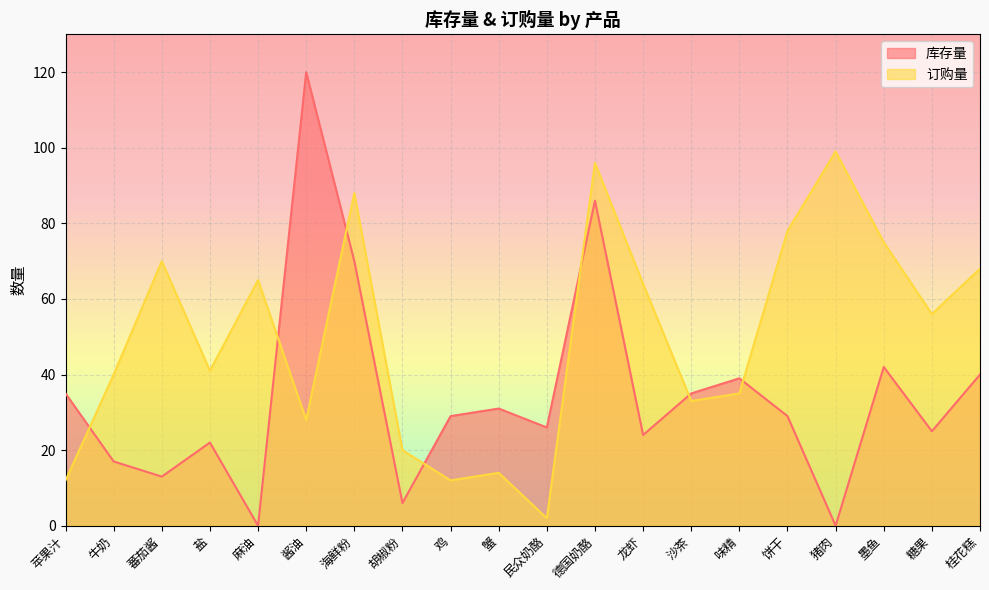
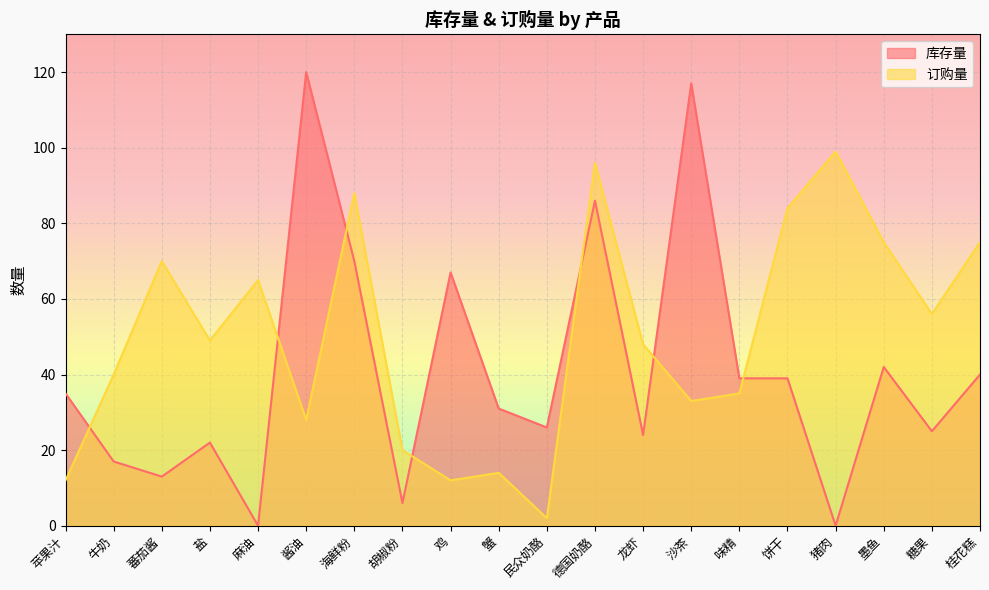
  {
    "库存量": {
      "苹果汁": 35,
      "牛奶": 17,
      "蕃茄酱": 13,
      "盐": 22,
      "麻油": 0,
      "酱油": 120,
      "海鲜粉": 70,
      "胡椒粉": 6,
-     "鸡": 29,
+     "鸡": 67,
      "蟹": 31,
      "民众奶酪": 26,
      "德国奶酪": 86,
      "龙虾": 24,
-     "沙茶": 35,
+     "沙茶": 117,
      "味精": 39,
-     "饼干": 29,
+     "饼干": 39,
      "猪肉": 0,
      "墨鱼": 42,
      "糖果": 25,
      "桂花糕": 40
    },
    "订购量": {
      "苹果汁": 12,
      "牛奶": 40,
      "蕃茄酱": 70,
-     "盐": 41,
+     "盐": 49,
      "麻油": 65,
      "酱油": 28,
      "海鲜粉": 88,
      "胡椒粉": 20,
      "鸡": 12,
      "蟹": 14,
      "民众奶酪": 2,
      "德国奶酪": 96,
-     "龙虾": 64,
+     "龙虾": 48,
      "沙茶": 33,
      "味精": 35,
-     "饼干": 78,
+     "饼干": 84,
      "猪肉": 99,
      "墨鱼": 75,
      "糖果": 56,
-     "桂花糕": 68
+     "桂花糕": 75
    }
  }
